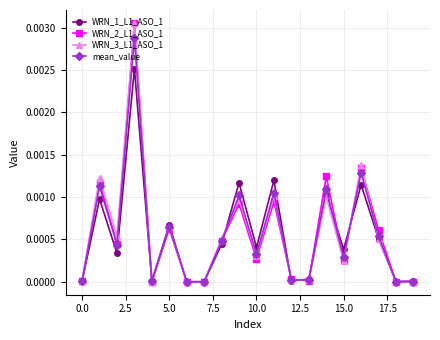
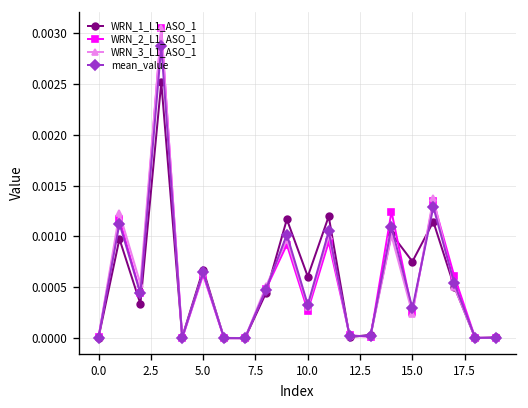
  {
    "WRN_1_L1_ASO_1": {
-     "10.0": 0.0004,
-     "15.0": 0.0004
+     "10.0": 0.0006,
+     "15.0": 0.0008
    },
    "WRN_2_L1_ASO_1": {
      "10.0": 0.0003
    },
    "mean_value": {
      "15.0": 0.0003
    }
  }
